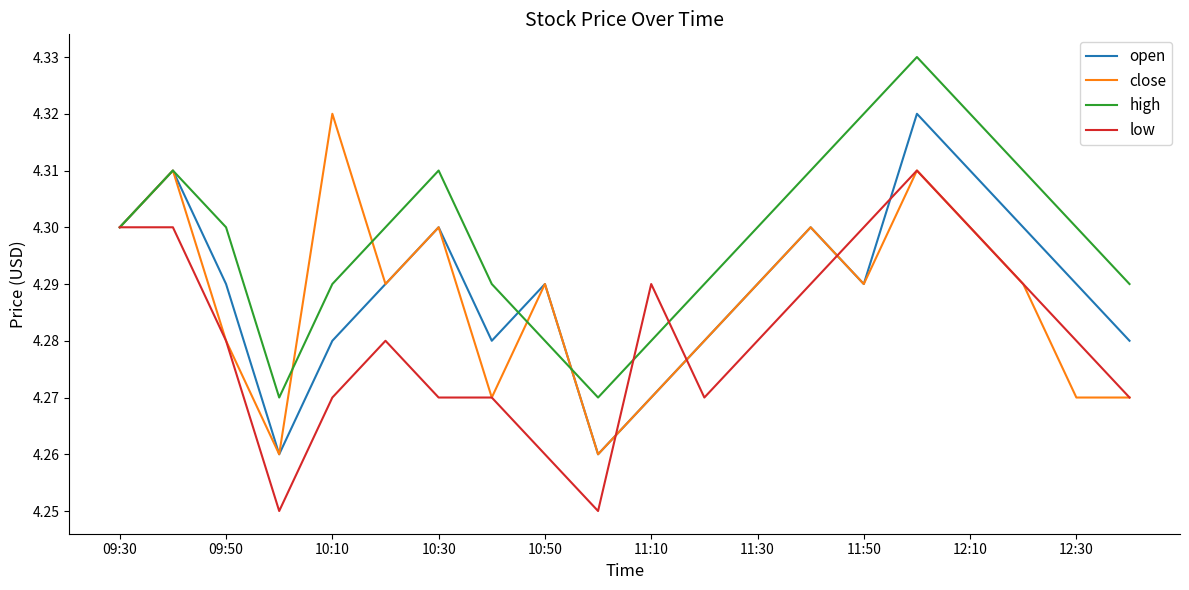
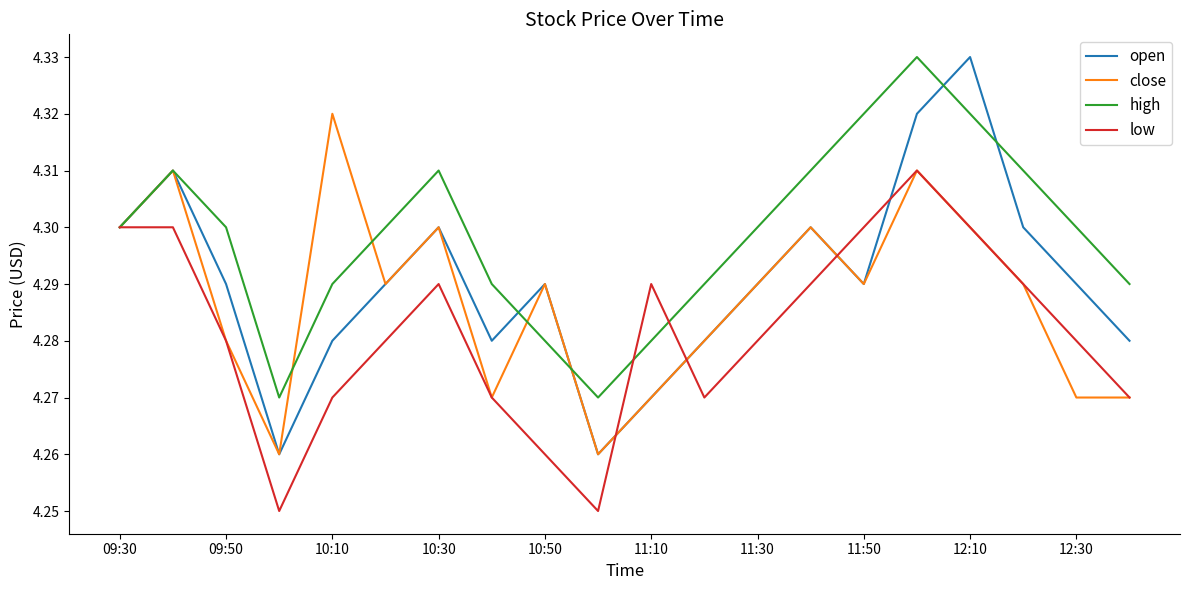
  {
    "open": {
      "09:50": 4.29,
      "10:10": 4.28,
-     "12:10": 4.31,
+     "12:10": 4.33,
      "12:30": 4.29
    },
    "close": {
      "10:10": 4.32,
      "12:30": 4.27
    },
    "high": {
      "09:50": 4.30,
      "10:10": 4.29,
      "10:30": 4.31,
      "10:50": 4.28,
      "11:10": 4.28,
      "11:30": 4.30,
      "11:50": 4.32,
      "12:10": 4.32,
      "12:30": 4.30
    },
    "low": {
      "10:10": 4.27,
-     "10:30": 4.27,
+     "10:30": 4.29,
      "10:50": 4.26,
      "11:10": 4.29,
      "11:30": 4.28,
      "11:50": 4.30,
      "12:30": 4.28
    }
  }
